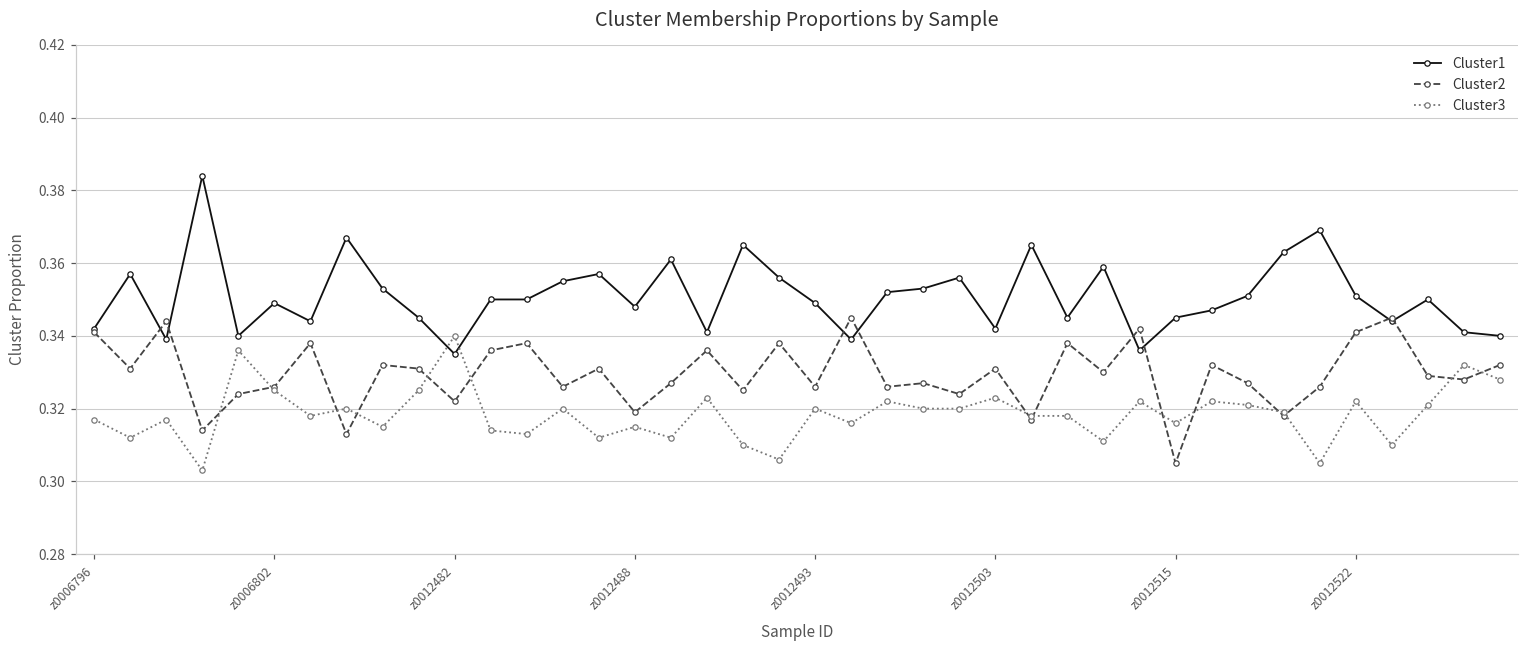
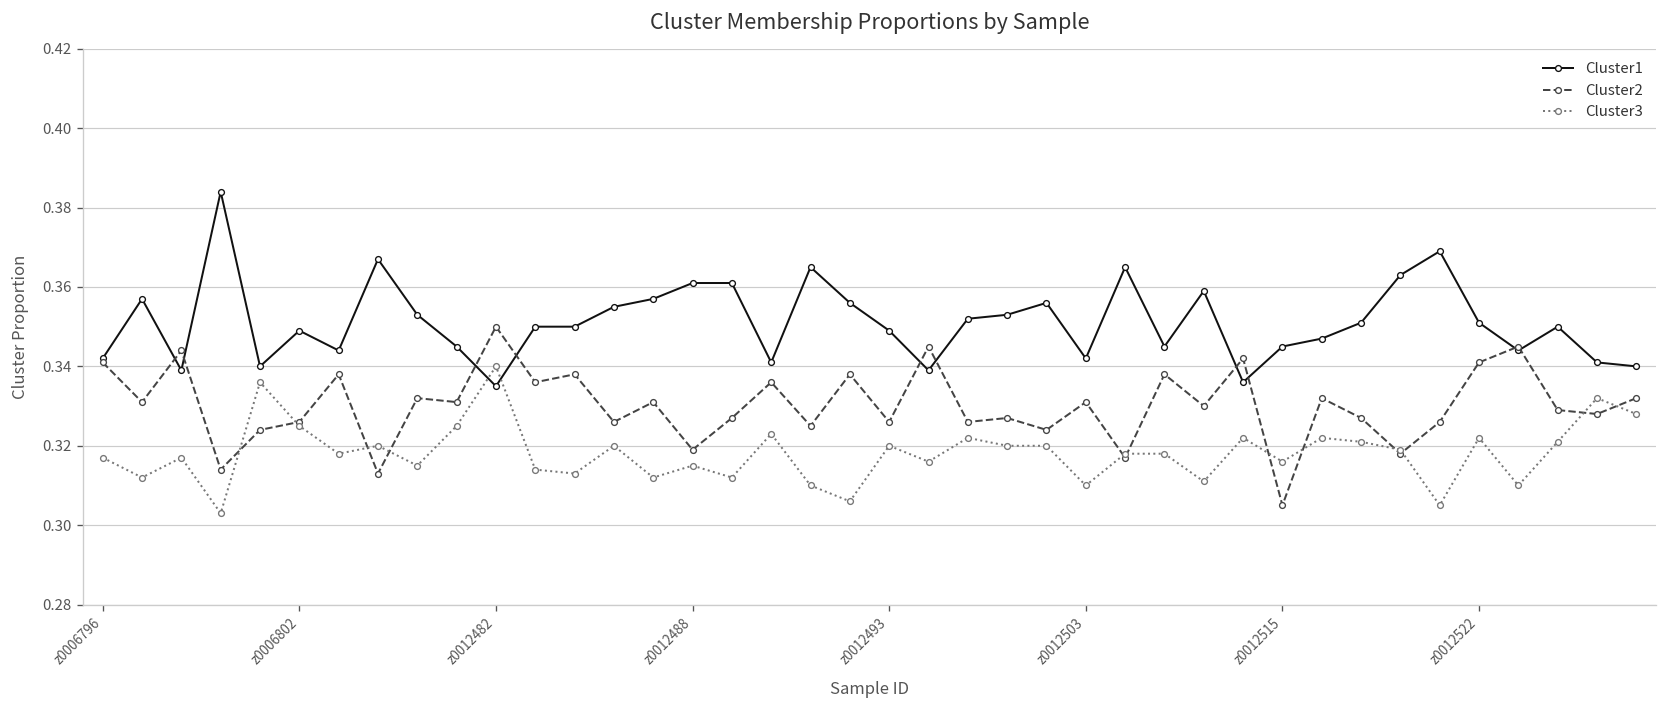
  {
    "Cluster1": {
      "z0006796": 0.342,
      "z0006802": 0.349,
      "z0012482": 0.335,
-     "z0012488": 0.348,
+     "z0012488": 0.361,
      "z0012493": 0.349,
      "z0012503": 0.342,
      "z0012515": 0.345,
      "z0012522": 0.351
    },
    "Cluster2": {
      "z0006796": 0.341,
      "z0006802": 0.326,
-     "z0012482": 0.322,
+     "z0012482": 0.350,
      "z0012488": 0.319,
      "z0012493": 0.326,
      "z0012503": 0.331,
      "z0012515": 0.305,
      "z0012522": 0.341
    },
    "Cluster3": {
      "z0006796": 0.317,
      "z0006802": 0.325,
      "z0012482": 0.340,
      "z0012488": 0.315,
      "z0012493": 0.320,
-     "z0012503": 0.323,
+     "z0012503": 0.310,
      "z0012515": 0.316,
      "z0012522": 0.322
    }
  }
